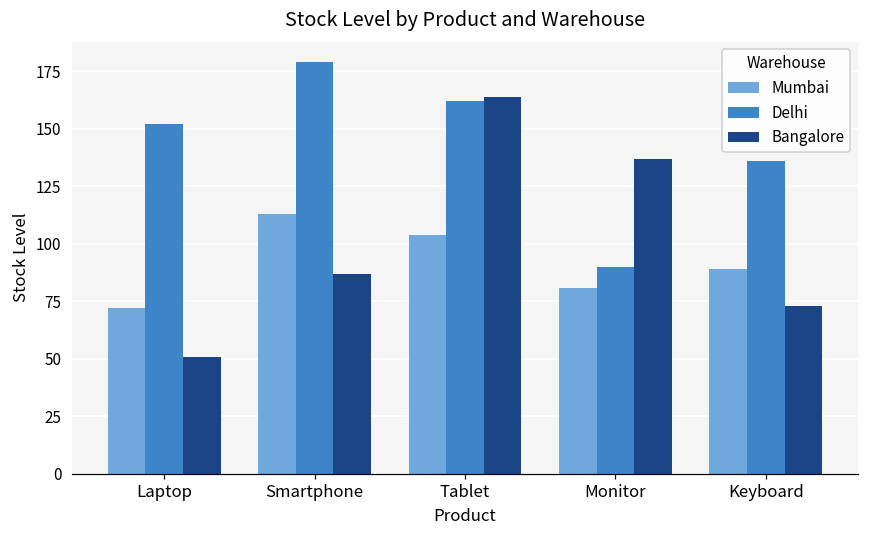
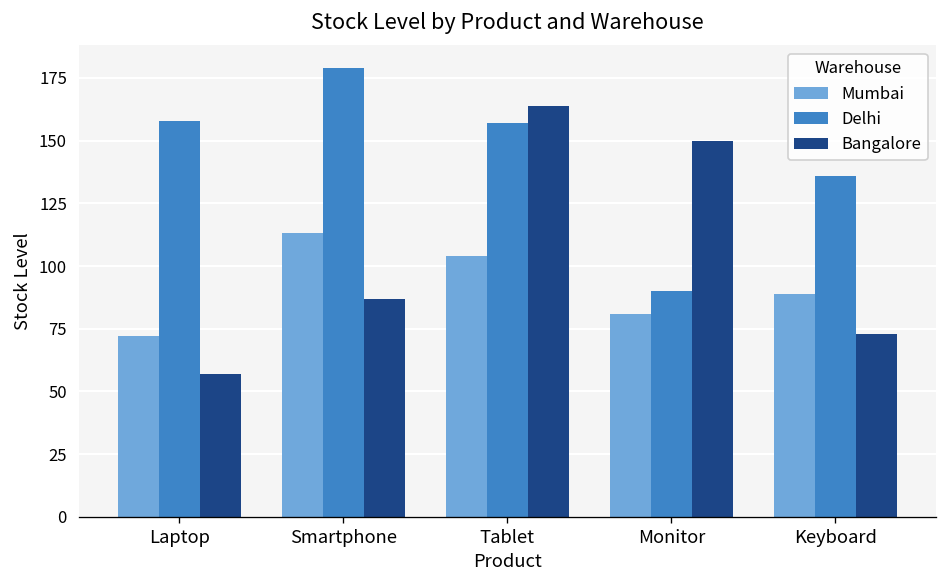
  {
    "Mumbai": {
      "Laptop": 72,
      "Smartphone": 113,
      "Tablet": 104,
      "Monitor": 81,
      "Keyboard": 89
    },
    "Delhi": {
-     "Laptop": 152,
+     "Laptop": 158,
      "Smartphone": 179,
-     "Tablet": 162,
+     "Tablet": 157,
      "Monitor": 90,
      "Keyboard": 136
    },
    "Bangalore": {
-     "Laptop": 51,
+     "Laptop": 57,
      "Smartphone": 87,
      "Tablet": 164,
-     "Monitor": 137,
+     "Monitor": 150,
      "Keyboard": 73
    }
  }
